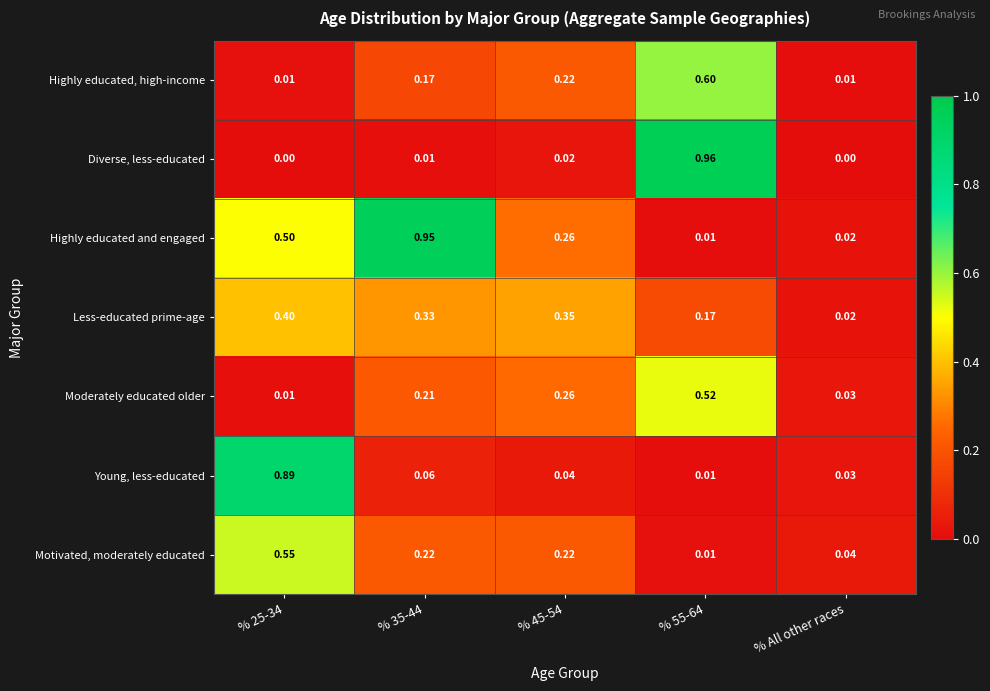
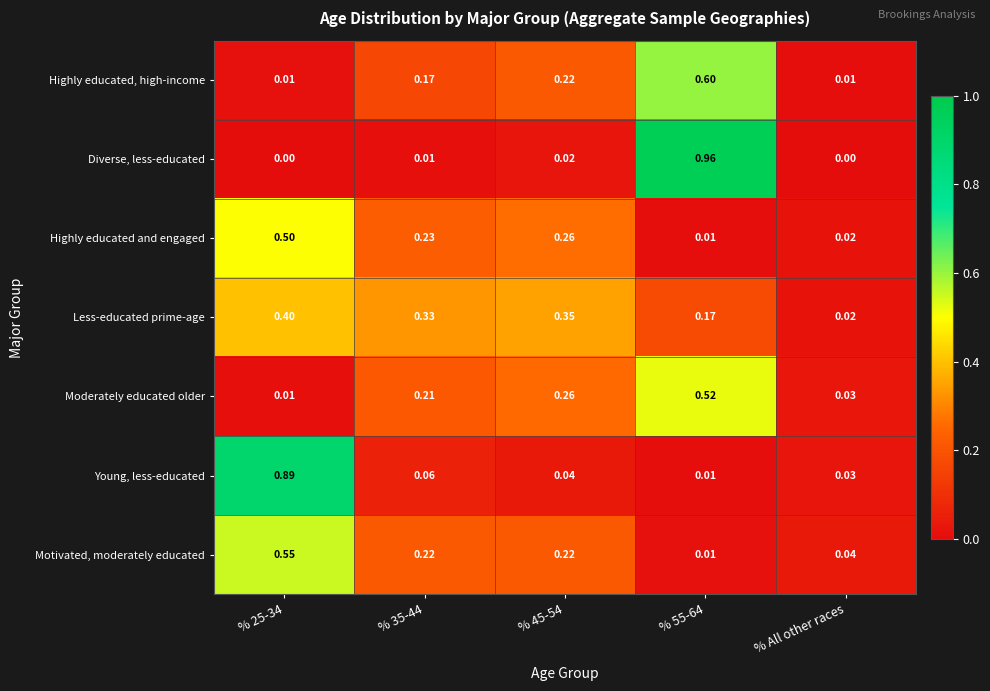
  {
    "Highly educated, high-income": {
      "% 25-34": 0.01,
      "% 35-44": 0.17,
      "% 45-54": 0.22,
      "% 55-64": 0.60,
      "% All other races": 0.01
    },
    "Diverse, less-educated": {
      "% 25-34": 0.00,
      "% 35-44": 0.01,
      "% 45-54": 0.02,
      "% 55-64": 0.96,
      "% All other races": 0.00
    },
    "Highly educated and engaged": {
      "% 25-34": 0.50,
-     "% 35-44": 0.95,
+     "% 35-44": 0.23,
      "% 45-54": 0.26,
      "% 55-64": 0.01,
      "% All other races": 0.02
    },
    "Less-educated prime-age": {
      "% 25-34": 0.40,
      "% 35-44": 0.33,
      "% 45-54": 0.35,
      "% 55-64": 0.17,
      "% All other races": 0.02
    },
    "Moderately educated older": {
      "% 25-34": 0.01,
      "% 35-44": 0.21,
      "% 45-54": 0.26,
      "% 55-64": 0.52,
      "% All other races": 0.03
    },
    "Young, less-educated": {
      "% 25-34": 0.89,
      "% 35-44": 0.06,
      "% 45-54": 0.04,
      "% 55-64": 0.01,
      "% All other races": 0.03
    },
    "Motivated, moderately educated": {
      "% 25-34": 0.55,
      "% 35-44": 0.22,
      "% 45-54": 0.22,
      "% 55-64": 0.01,
      "% All other races": 0.04
    }
  }
